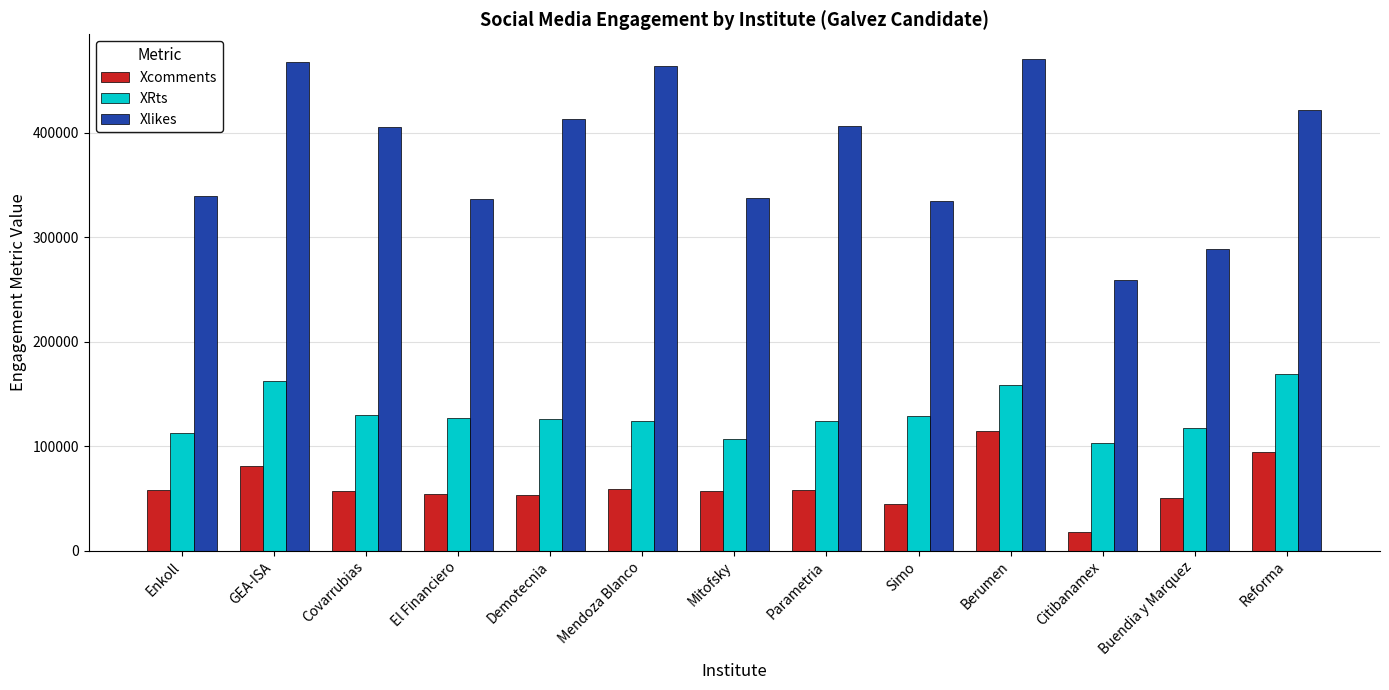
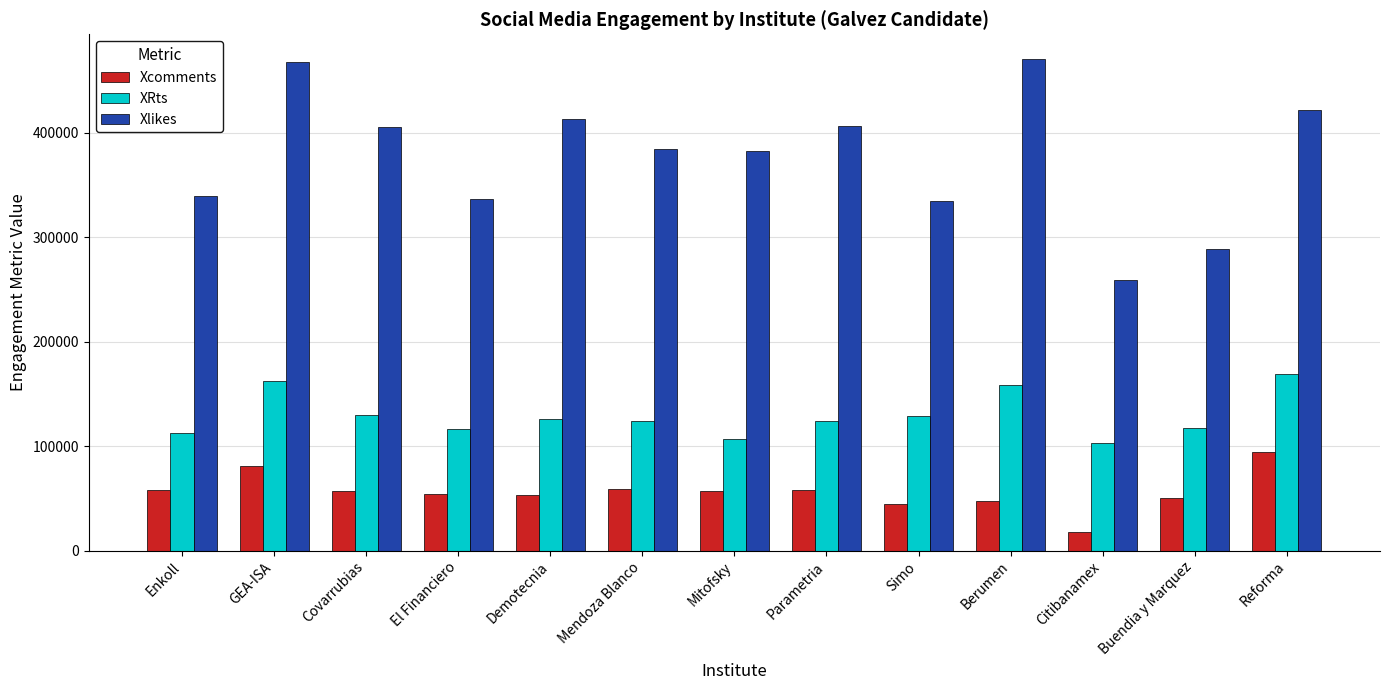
  {
    "Xcomments": {
      "Enkoll": 58000,
      "GEA-ISA": 81000,
      "Covarrubias": 57000,
      "El Financiero": 54000,
      "Demotecnia": 53000,
      "Mendoza Blanco": 59000,
      "Mitofsky": 57000,
      "Parametria": 58000,
      "Simo": 45000,
-     "Berumen": 114000,
+     "Berumen": 47000,
      "Citibanamex": 18000,
      "Buendia y Marquez": 50000,
      "Reforma": 95000
    },
    "XRts": {
      "Enkoll": 113000,
      "GEA-ISA": 162000,
      "Covarrubias": 130000,
-     "El Financiero": 127000,
+     "El Financiero": 117000,
      "Demotecnia": 126000,
      "Mendoza Blanco": 124000,
      "Mitofsky": 106000,
      "Parametria": 124000,
      "Simo": 129000,
      "Berumen": 159000,
      "Citibanamex": 103000,
      "Buendia y Marquez": 117000,
      "Reforma": 169000
    },
    "Xlikes": {
      "Enkoll": 339000,
      "GEA-ISA": 468000,
      "Covarrubias": 406000,
      "El Financiero": 337000,
      "Demotecnia": 413000,
-     "Mendoza Blanco": 464000,
-     "Mitofsky": 337000,
+     "Mendoza Blanco": 385000,
+     "Mitofsky": 383000,
      "Parametria": 407000,
      "Simo": 335000,
      "Berumen": 471000,
      "Citibanamex": 259000,
      "Buendia y Marquez": 289000,
      "Reforma": 422000
    }
  }
